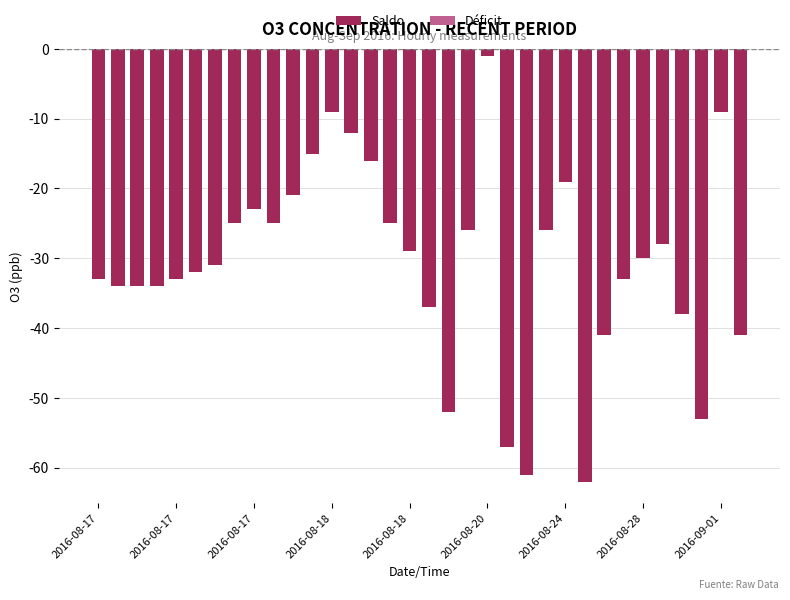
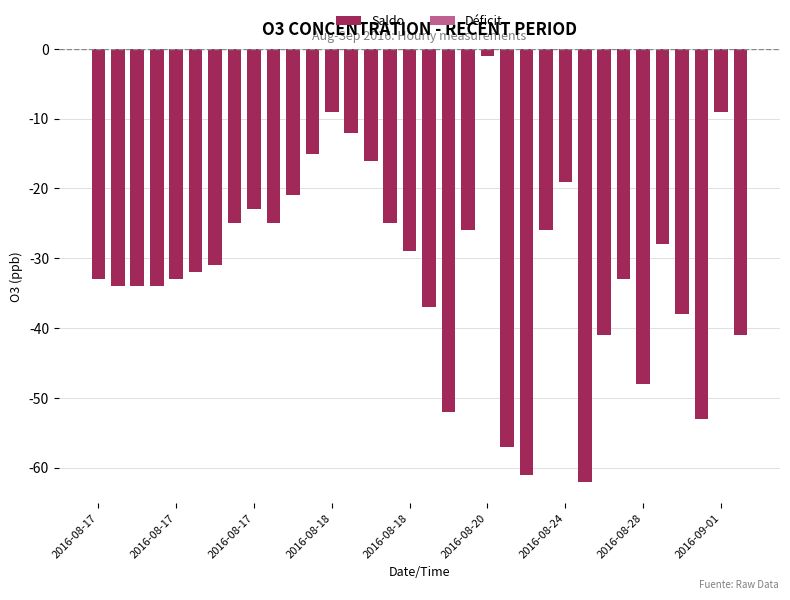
  {
    "2016-08-24": -19,
-   "2016-08-28": -30,
+   "2016-08-28": -48,
    "2016-09-01": -9
  }
